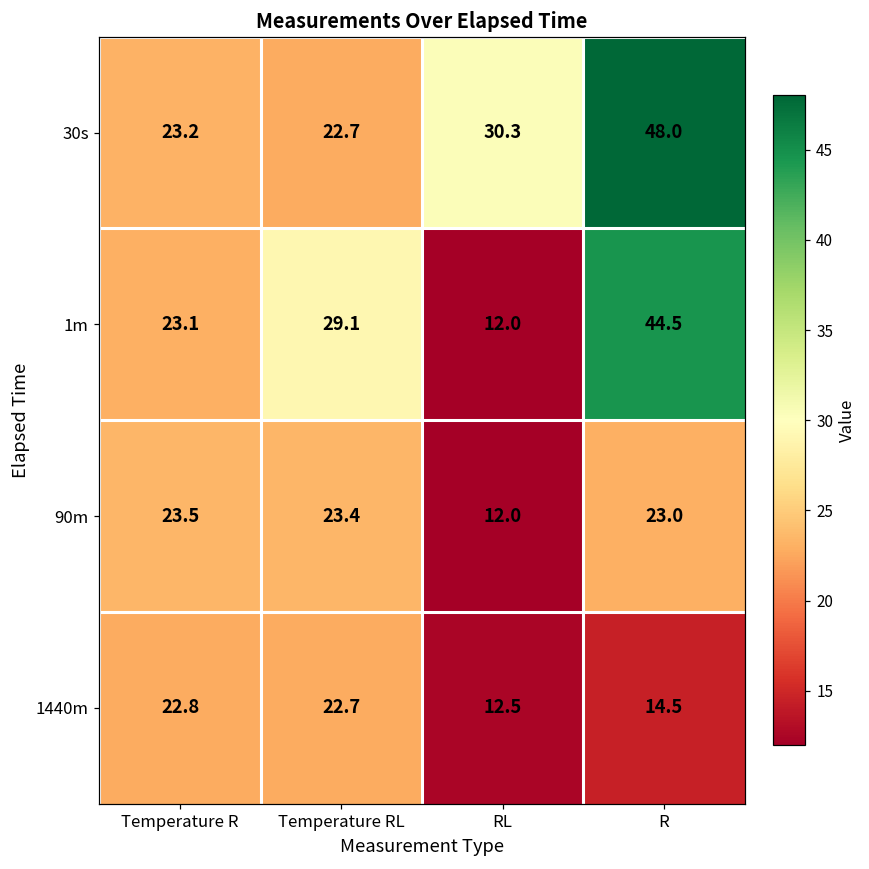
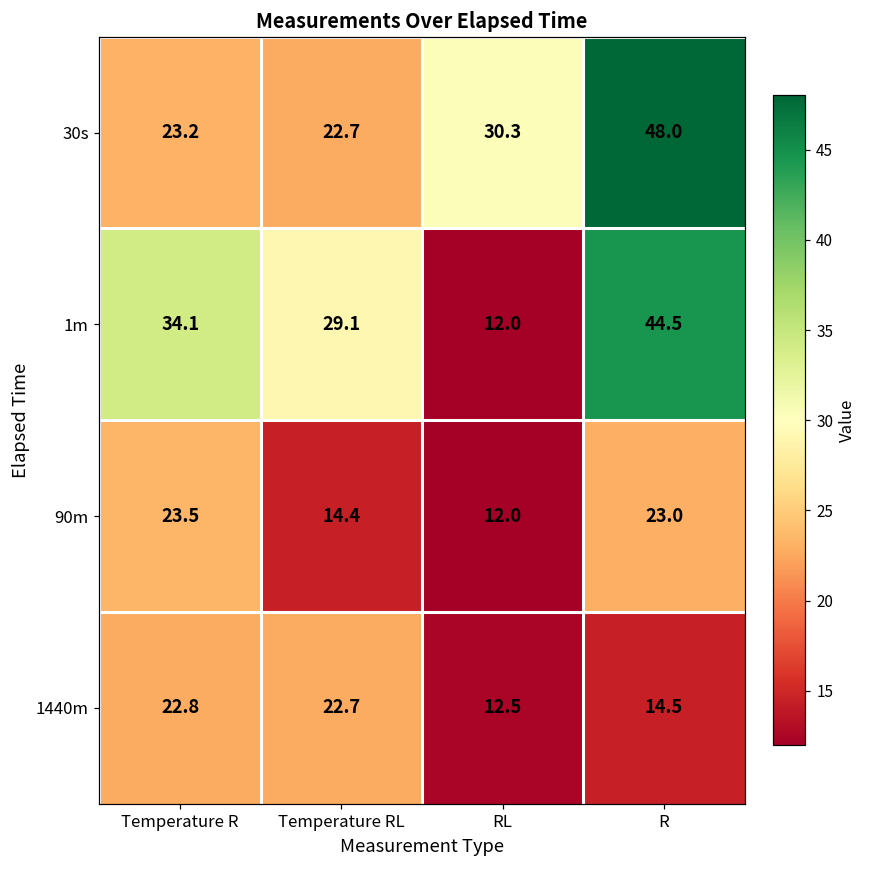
  {
    "30s": {
      "Temperature R": 23.2,
      "Temperature RL": 22.7,
      "RL": 30.3,
      "R": 48.0
    },
    "1m": {
-     "Temperature R": 23.1,
+     "Temperature R": 34.1,
      "Temperature RL": 29.1,
      "RL": 12.0,
      "R": 44.5
    },
    "90m": {
      "Temperature R": 23.5,
-     "Temperature RL": 23.4,
+     "Temperature RL": 14.4,
      "RL": 12.0,
      "R": 23.0
    },
    "1440m": {
      "Temperature R": 22.8,
      "Temperature RL": 22.7,
      "RL": 12.5,
      "R": 14.5
    }
  }
